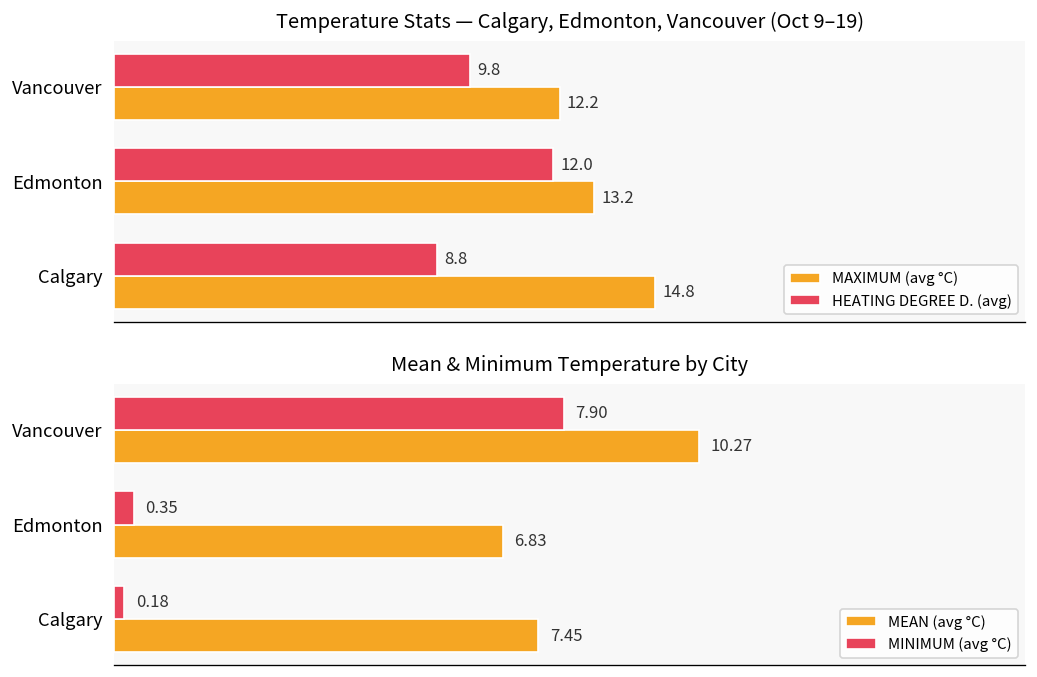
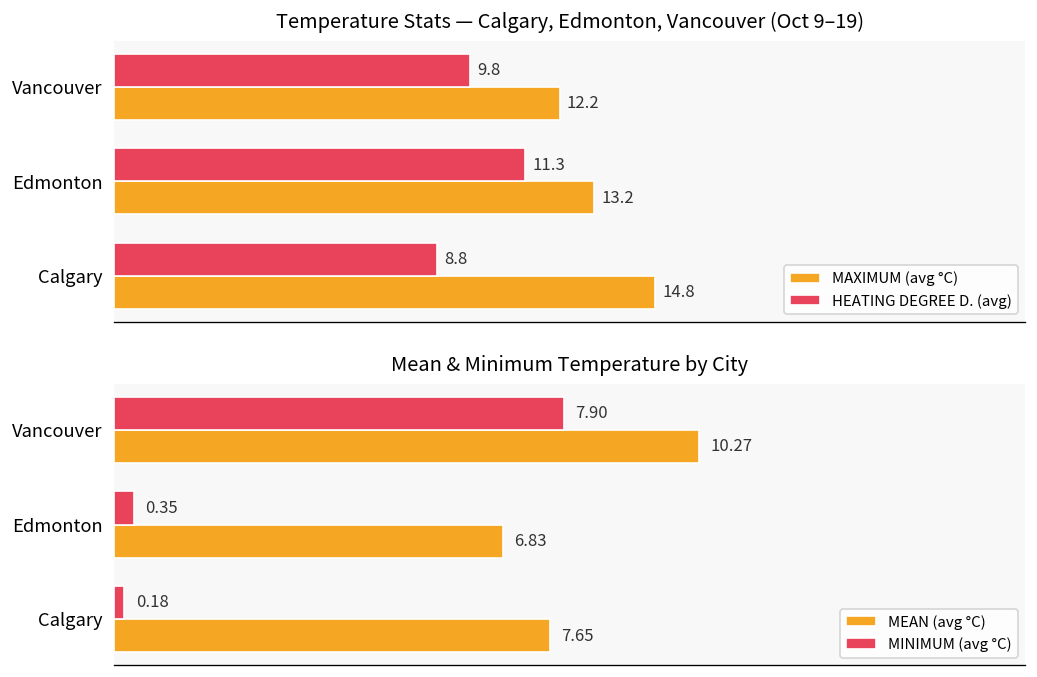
  {
    "Temperature Stats — Calgary, Edmonton, Vancouver (Oct 9–19)": {
      "MAXIMUM (avg °C)": {
        "Vancouver": 12.2,
        "Edmonton": 13.2,
        "Calgary": 14.8
      },
      "HEATING DEGREE D. (avg)": {
        "Vancouver": 9.8,
-       "Edmonton": 12.0,
+       "Edmonton": 11.3,
        "Calgary": 8.8
      }
    },
    "Mean & Minimum Temperature by City": {
      "MEAN (avg °C)": {
        "Vancouver": 10.27,
        "Edmonton": 6.83,
-       "Calgary": 7.45
+       "Calgary": 7.65
      },
      "MINIMUM (avg °C)": {
        "Vancouver": 7.90,
        "Edmonton": 0.35,
        "Calgary": 0.18
      }
    }
  }
